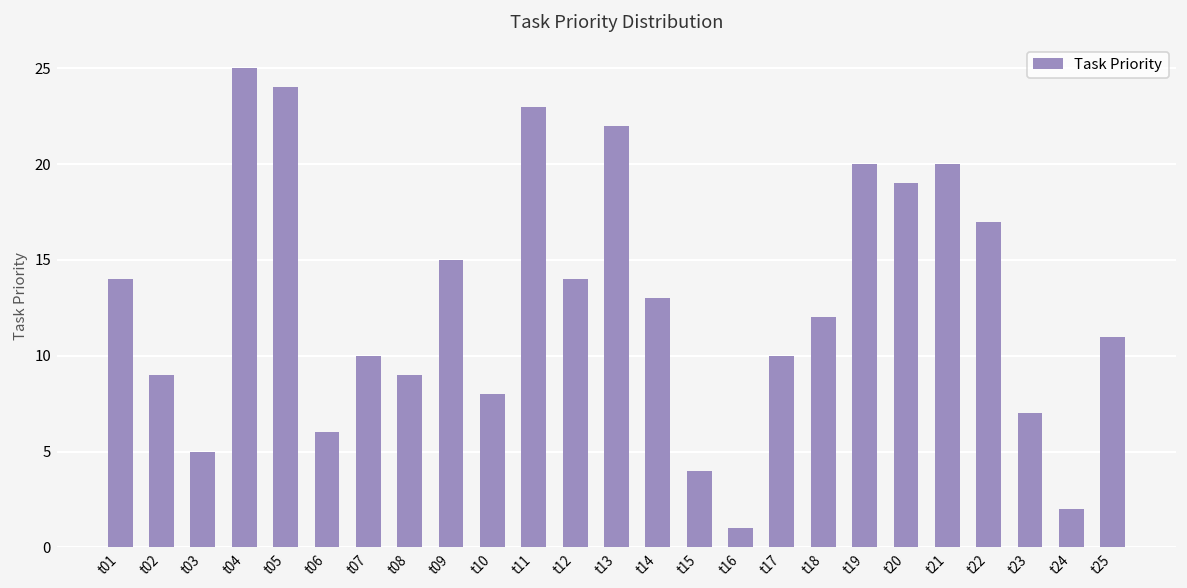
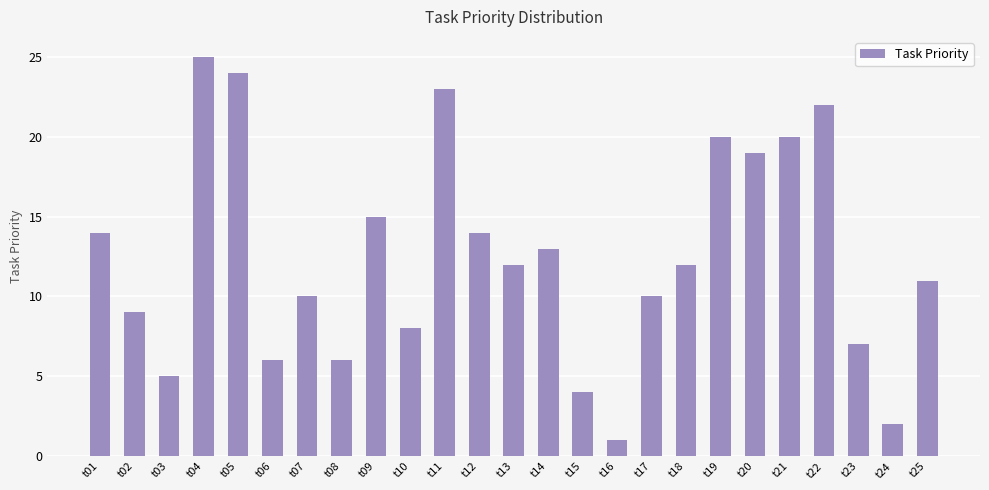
  {
    "t01": 14,
    "t02": 9,
    "t03": 5,
    "t04": 25,
    "t05": 24,
    "t06": 6,
    "t07": 10,
-   "t08": 9,
+   "t08": 6,
    "t09": 15,
    "t10": 8,
    "t11": 23,
    "t12": 14,
-   "t13": 22,
+   "t13": 12,
    "t14": 13,
    "t15": 4,
    "t16": 1,
    "t17": 10,
    "t18": 12,
    "t19": 20,
    "t20": 19,
    "t21": 20,
-   "t22": 17,
+   "t22": 22,
    "t23": 7,
    "t24": 2,
    "t25": 11
  }
